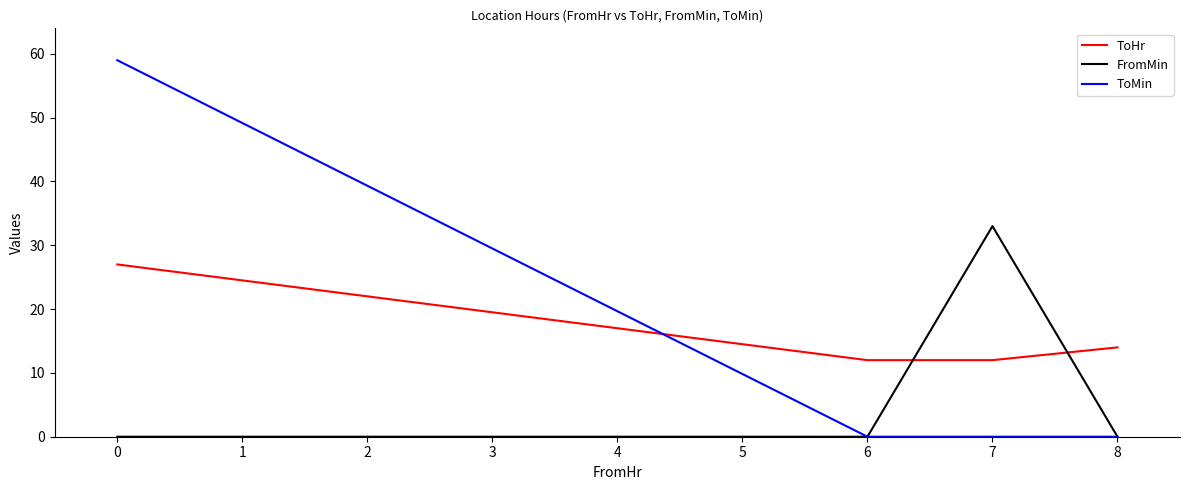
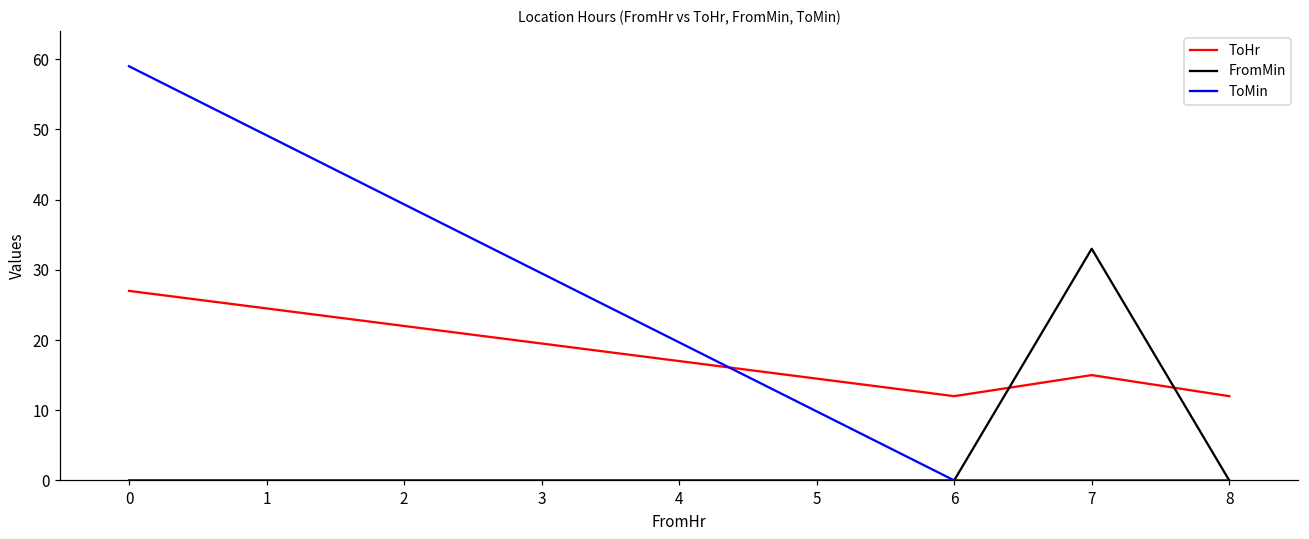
  {
    "ToHr": {
      "0": 27,
      "6": 12,
-     "7": 12,
-     "8": 14
+     "7": 15,
+     "8": 12
    },
    "FromMin": {
      "0": 0,
      "7": 33
    },
    "ToMin": {
      "0": 59,
      "7": 0
    }
  }
